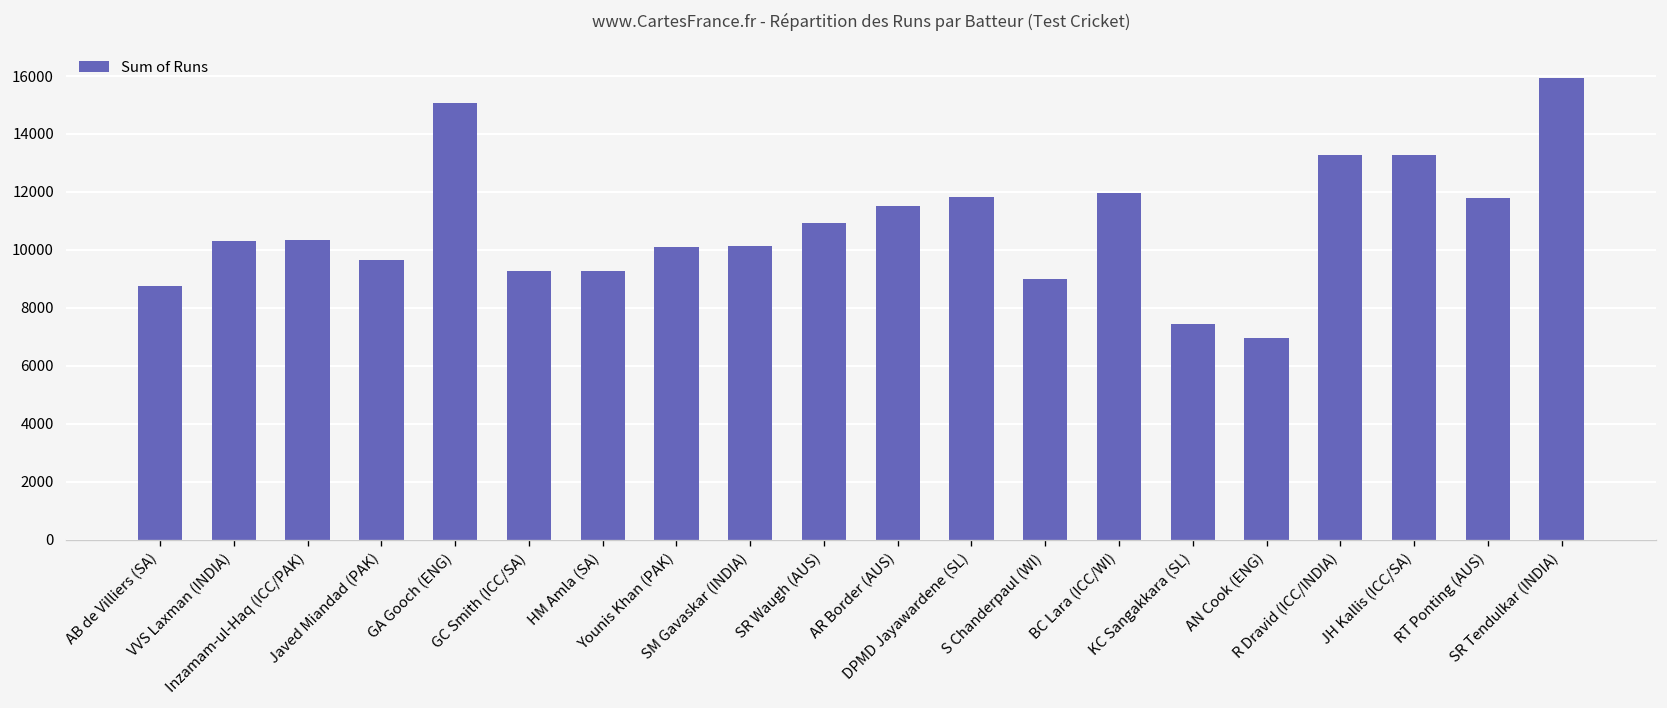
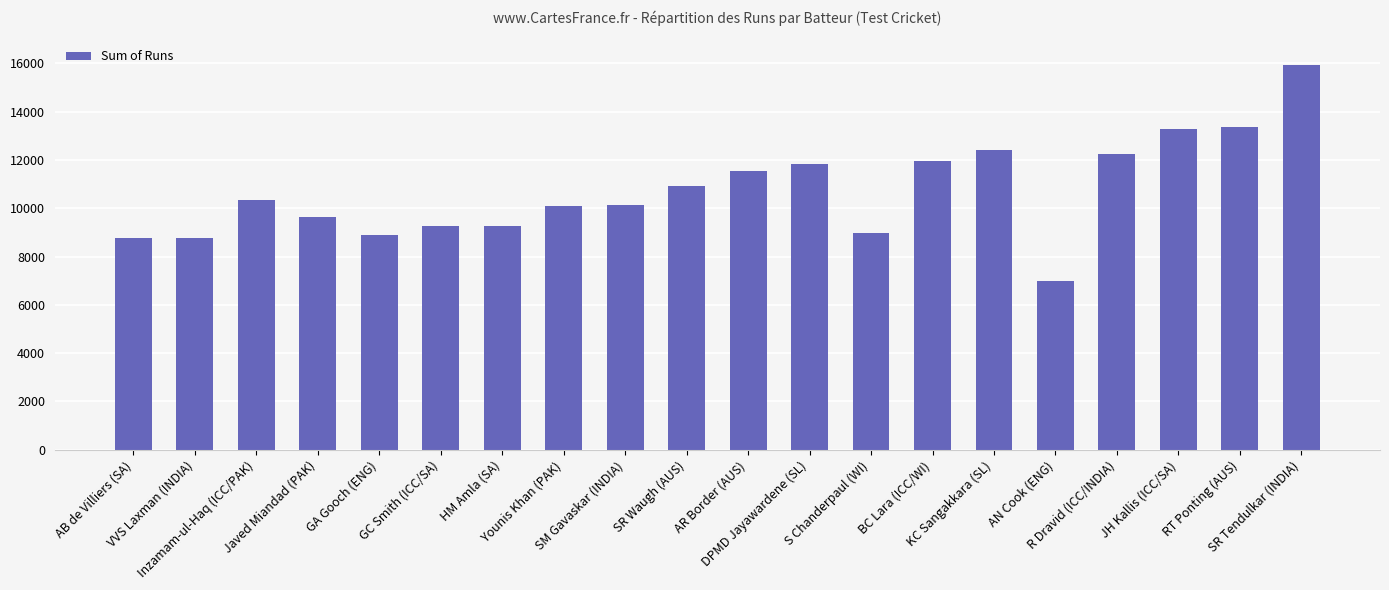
  {
    "AB de Villiers (SA)": 8800,
-   "VVS Laxman (INDIA)": 10300,
+   "VVS Laxman (INDIA)": 8800,
    "Inzamam-ul-Haq (ICC/PAK)": 10400,
    "Javed Miandad (PAK)": 9700,
-   "GA Gooch (ENG)": 15100,
+   "GA Gooch (ENG)": 8900,
    "GC Smith (ICC/SA)": 9300,
    "HM Amla (SA)": 9300,
    "Younis Khan (PAK)": 10100,
    "SM Gavaskar (INDIA)": 10100,
    "SR Waugh (AUS)": 10900,
    "AR Border (AUS)": 11500,
    "DPMD Jayawardene (SL)": 11800,
    "S Chanderpaul (WI)": 9000,
    "BC Lara (ICC/WI)": 12000,
-   "KC Sangakkara (SL)": 7400,
+   "KC Sangakkara (SL)": 12400,
    "AN Cook (ENG)": 7000,
-   "R Dravid (ICC/INDIA)": 13300,
+   "R Dravid (ICC/INDIA)": 12300,
    "JH Kallis (ICC/SA)": 13300,
-   "RT Ponting (AUS)": 11800,
+   "RT Ponting (AUS)": 13400,
    "SR Tendulkar (INDIA)": 15900
  }
